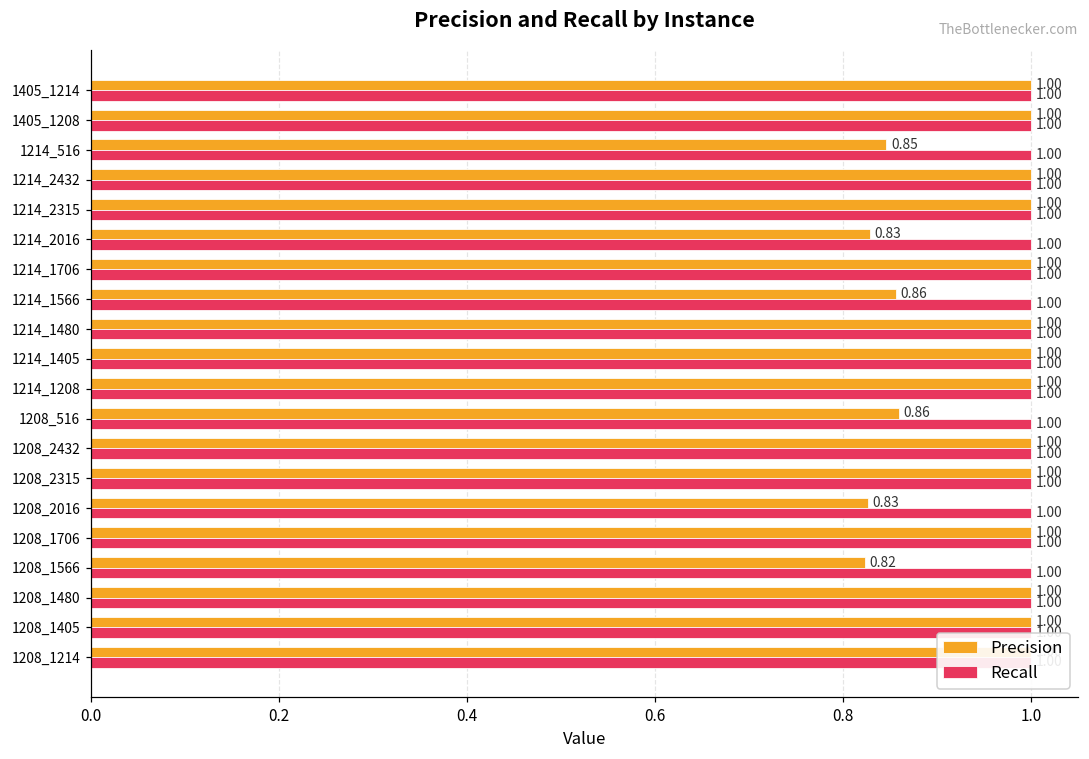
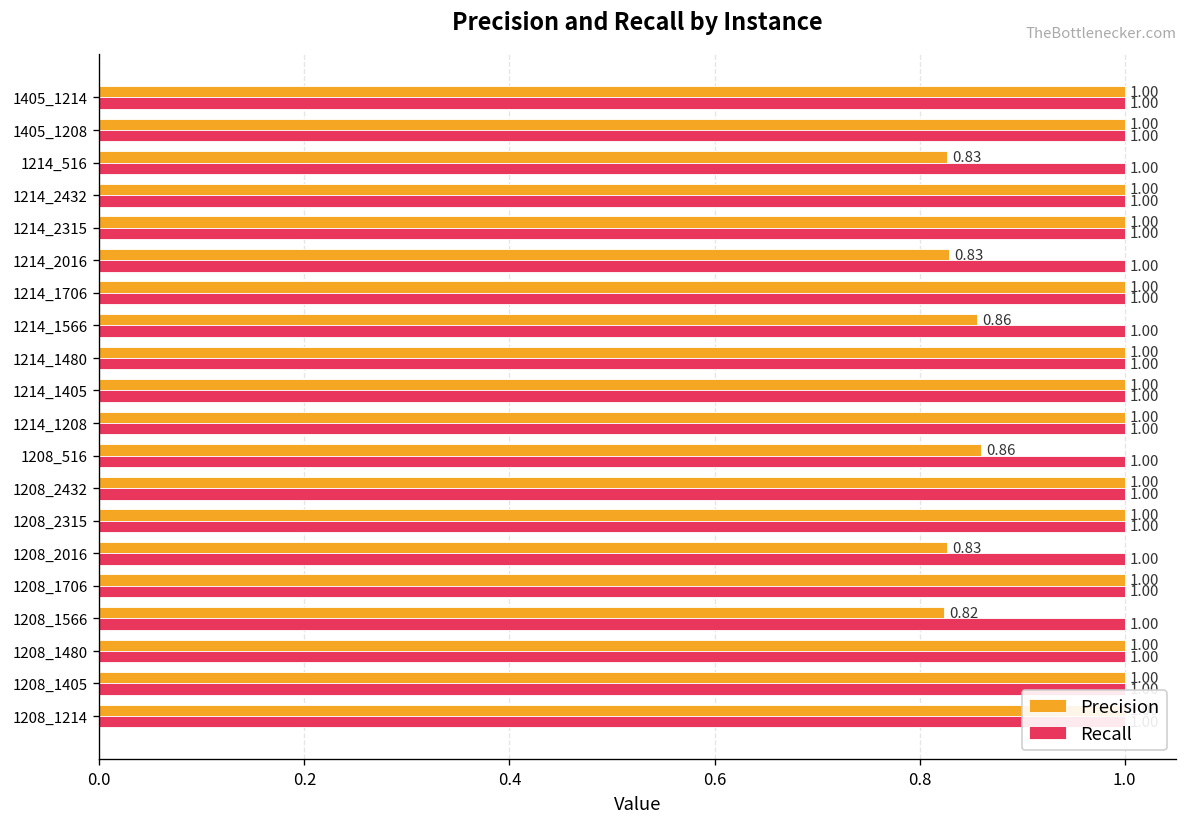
  {
    "Precision": {
-     "1214_516": 0.85,
+     "1214_516": 0.83,
      "1214_2016": 0.83,
      "1214_1566": 0.86,
      "1208_516": 0.86,
      "1208_2016": 0.83,
      "1208_1566": 0.82
    },
    "Recall": {
      "1214_516": 1.00,
      "1214_2016": 1.00,
      "1214_1566": 1.00,
      "1208_516": 1.00,
      "1208_2016": 1.00,
      "1208_1566": 1.00
    }
  }
